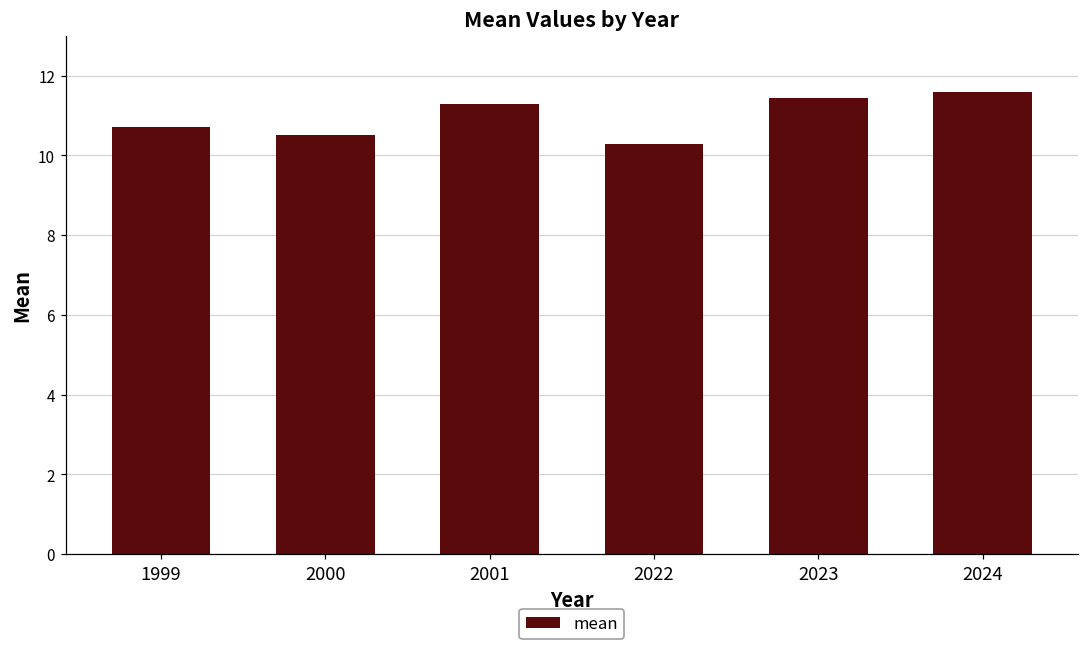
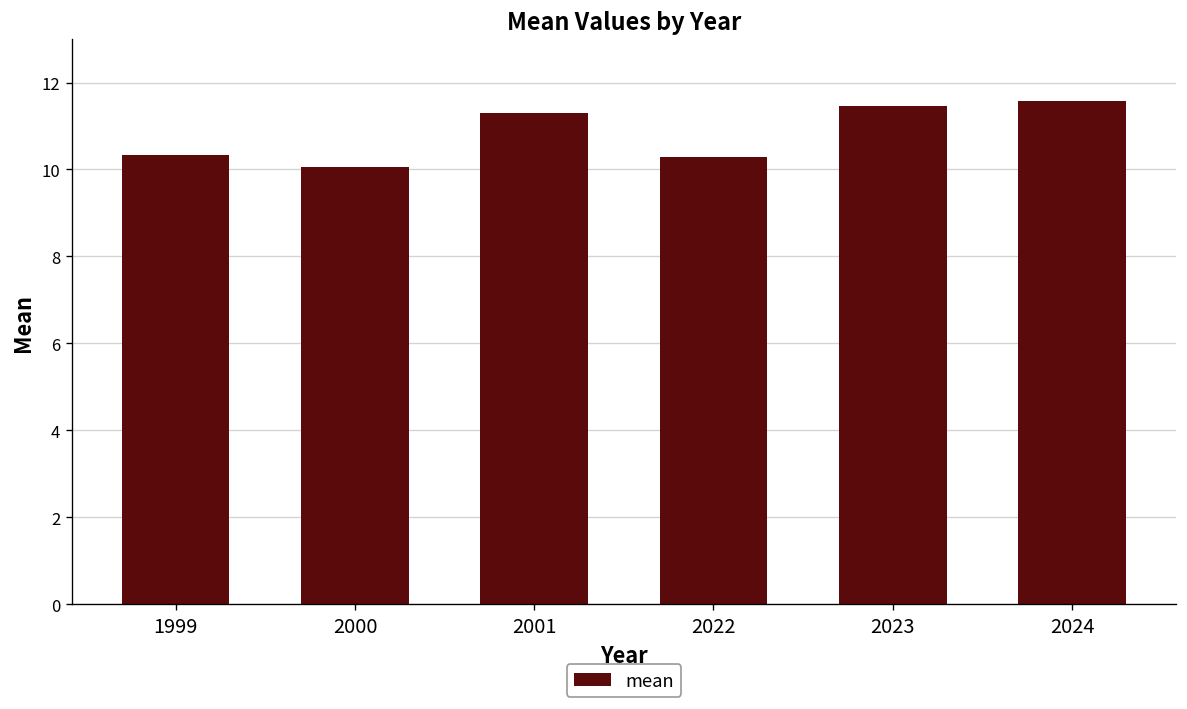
  {
-   "1999": 10.7,
-   "2000": 10.5,
+   "1999": 10.3,
+   "2000": 10.1,
    "2001": 11.3,
    "2022": 10.3,
    "2023": 11.5,
    "2024": 11.6
  }
